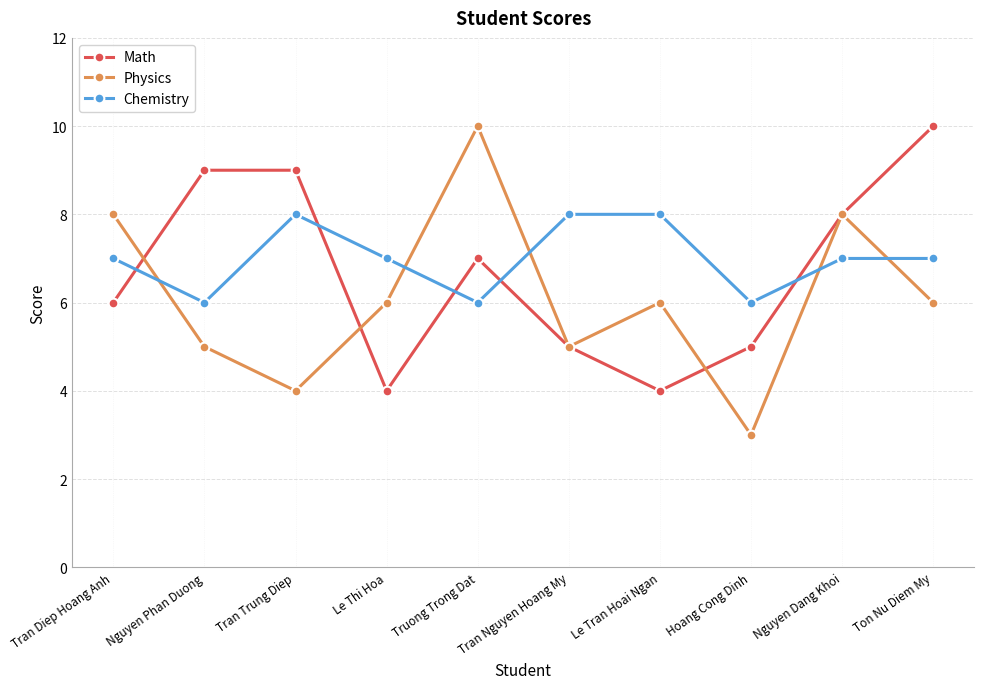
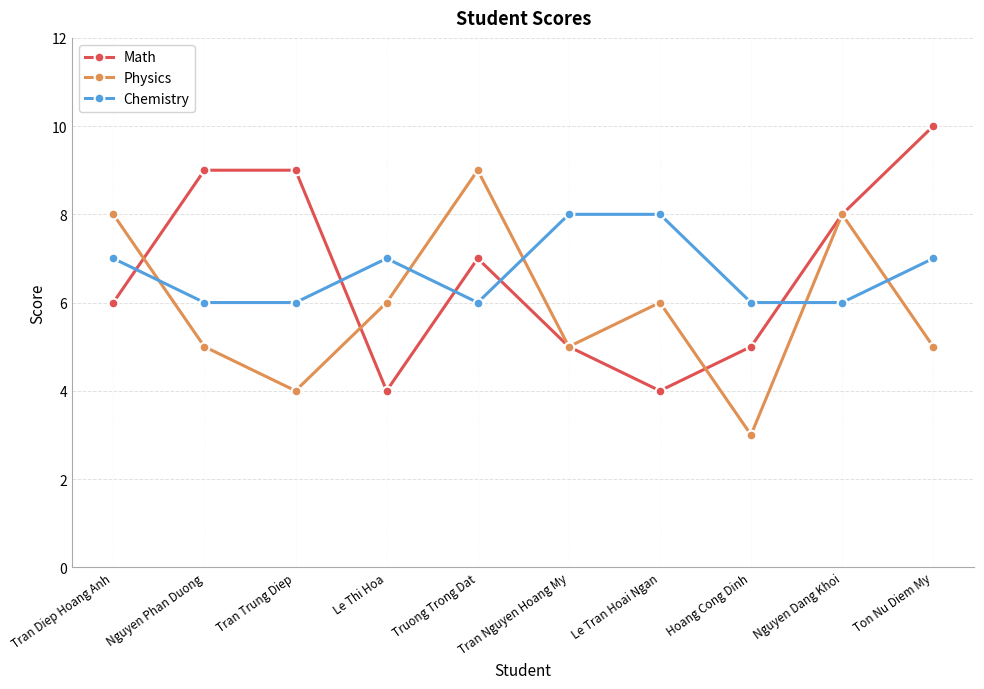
  {
    "Math": {
      "Tran Diep Hoang Anh": 6,
      "Nguyen Phan Duong": 9,
      "Tran Trung Diep": 9,
      "Le Thi Hoa": 4,
      "Truong Trong Dat": 7,
      "Le Tran Hoai Ngan": 4,
      "Hoang Cong Dinh": 5,
      "Ton Nu Diem My": 10
    },
    "Physics": {
      "Tran Diep Hoang Anh": 8,
      "Nguyen Phan Duong": 5,
      "Tran Trung Diep": 4,
      "Le Thi Hoa": 6,
-     "Truong Trong Dat": 10,
+     "Truong Trong Dat": 9,
      "Le Tran Hoai Ngan": 6,
      "Hoang Cong Dinh": 3,
-     "Ton Nu Diem My": 6
+     "Ton Nu Diem My": 5
    },
    "Chemistry": {
      "Tran Diep Hoang Anh": 7,
      "Nguyen Phan Duong": 6,
-     "Tran Trung Diep": 8,
+     "Tran Trung Diep": 6,
      "Le Thi Hoa": 7,
      "Truong Trong Dat": 6,
      "Tran Nguyen Hoang My": 8,
      "Le Tran Hoai Ngan": 8,
      "Hoang Cong Dinh": 6,
-     "Nguyen Dang Khoi": 7,
+     "Nguyen Dang Khoi": 6,
      "Ton Nu Diem My": 7
    }
  }
